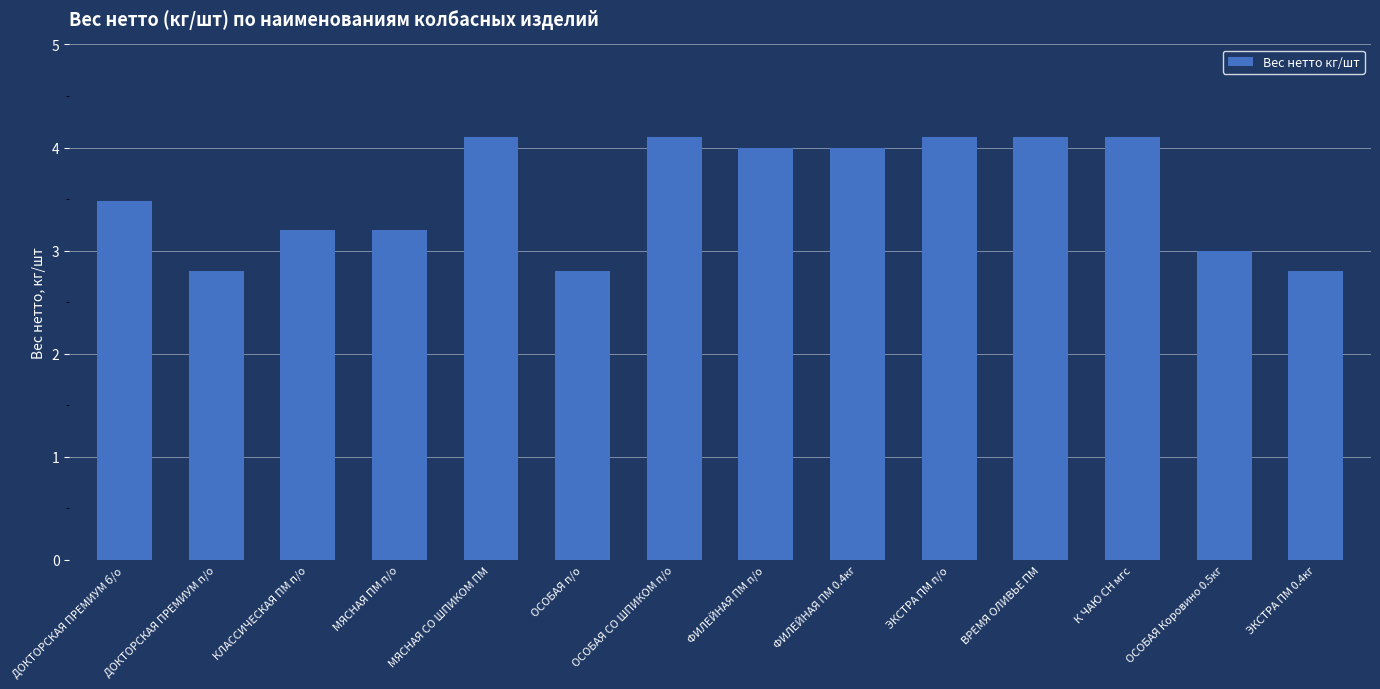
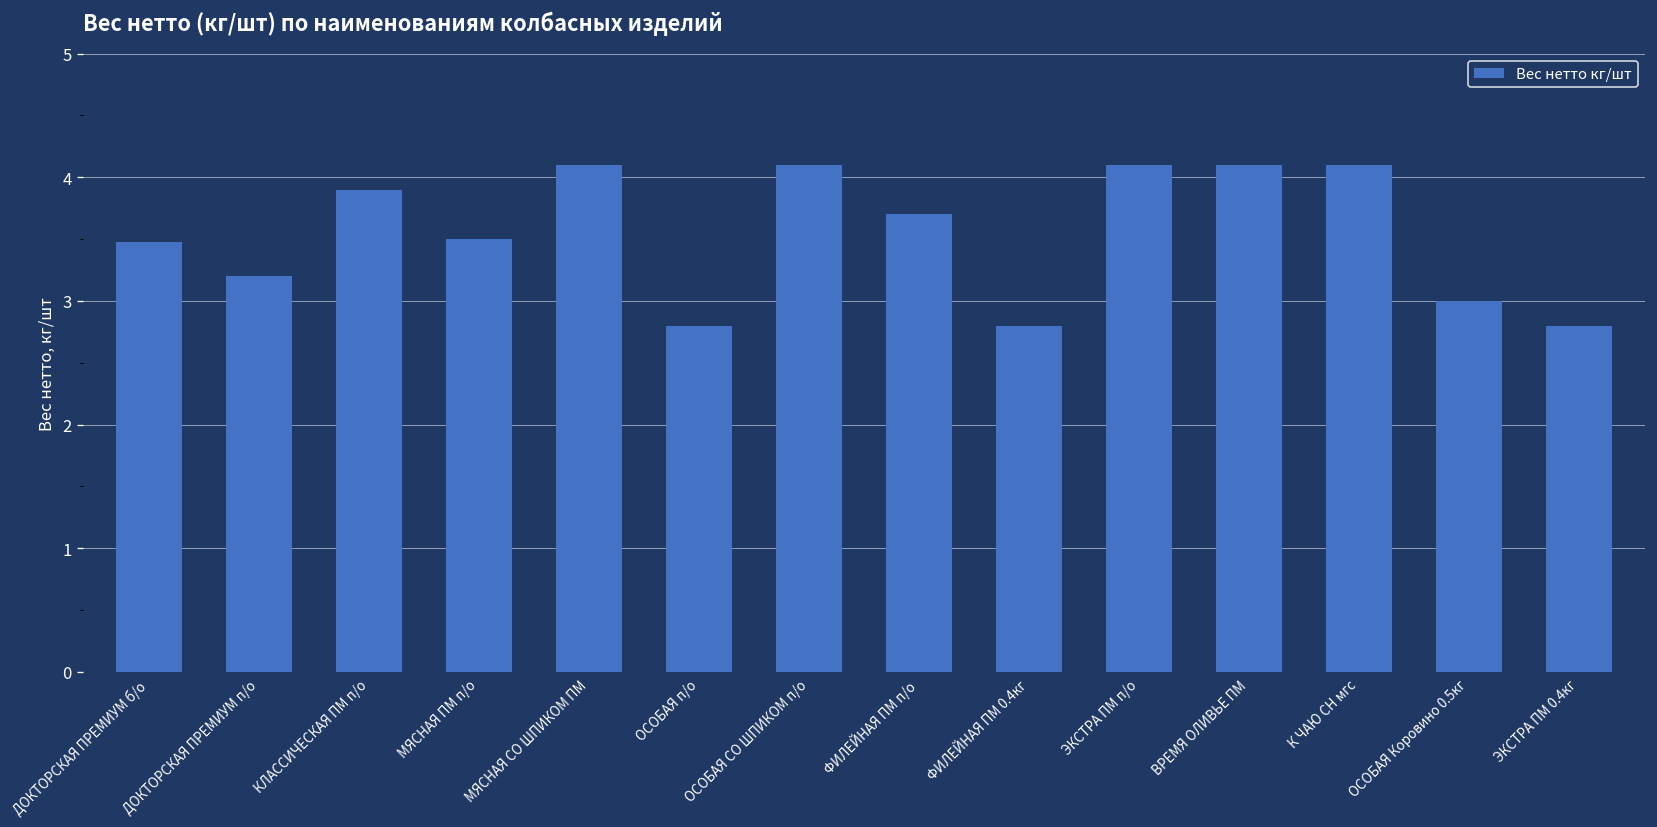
  {
    "ДОКТОРСКАЯ ПРЕМИУМ б/о": 3.5,
-   "ДОКТОРСКАЯ ПРЕМИУМ п/о": 2.8,
-   "КЛАССИЧЕСКАЯ ПМ п/о": 3.2,
-   "МЯСНАЯ ПМ п/о": 3.2,
+   "ДОКТОРСКАЯ ПРЕМИУМ п/о": 3.2,
+   "КЛАССИЧЕСКАЯ ПМ п/о": 3.9,
+   "МЯСНАЯ ПМ п/о": 3.5,
    "МЯСНАЯ СО ШПИКОМ ПМ": 4.1,
    "ОСОБАЯ п/о": 2.8,
    "ОСОБАЯ СО ШПИКОМ п/о": 4.1,
-   "ФИЛЕЙНАЯ ПМ п/о": 4.0,
-   "ФИЛЕЙНАЯ ПМ 0.4кг": 4.0,
+   "ФИЛЕЙНАЯ ПМ п/о": 3.7,
+   "ФИЛЕЙНАЯ ПМ 0.4кг": 2.8,
    "ЭКСТРА ПМ п/о": 4.1,
    "ВРЕМЯ ОЛИВЬЕ ПМ": 4.1,
    "К ЧАЮ СН мгс": 4.1,
    "ОСОБАЯ Коровино 0.5кг": 3.0,
    "ЭКСТРА ПМ 0.4кг": 2.8
  }
